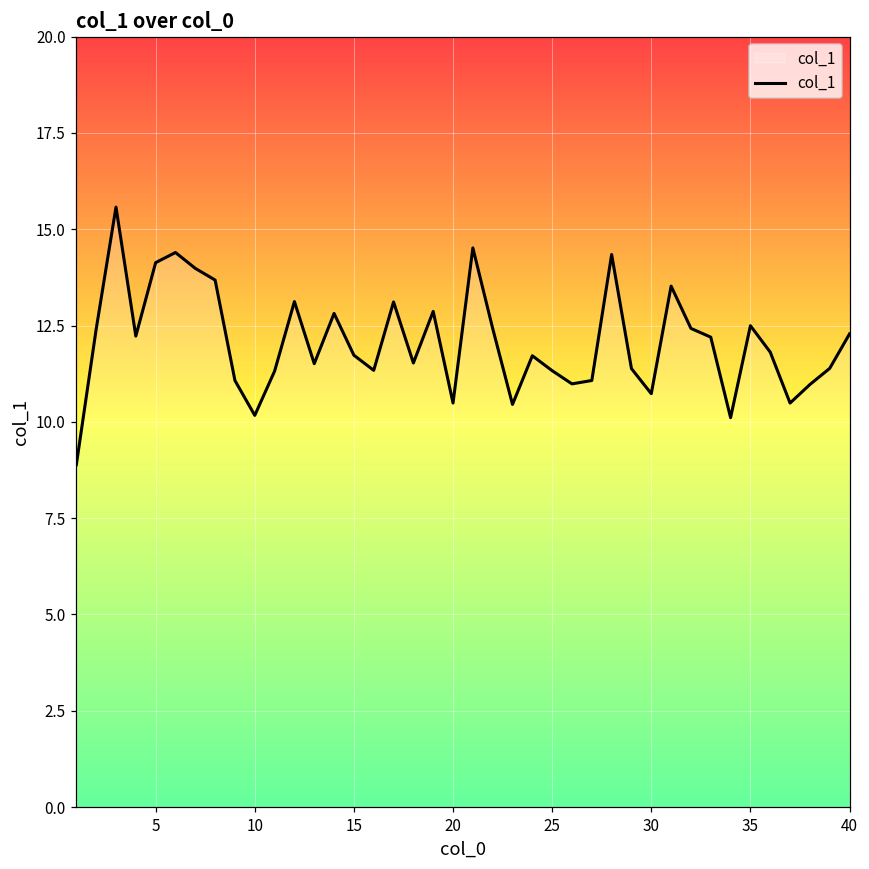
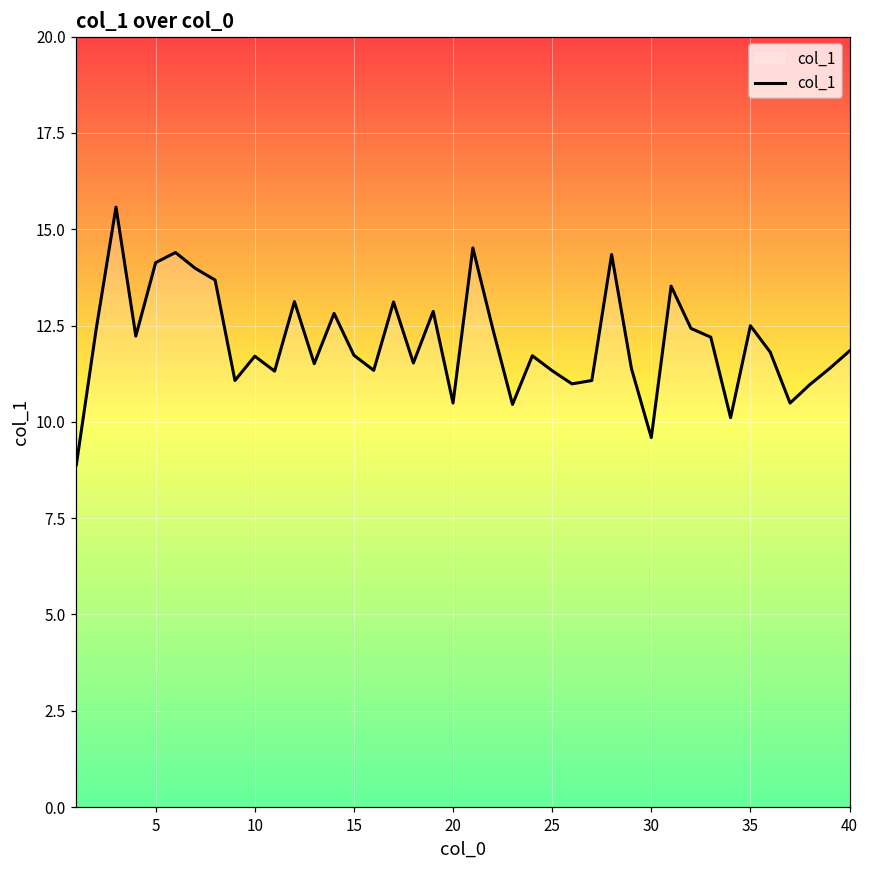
  {
    "5": 14.1,
-   "10": 10.2,
+   "10": 11.7,
    "15": 11.7,
    "20": 10.5,
    "25": 11.3,
-   "30": 10.7,
+   "30": 9.6,
    "35": 12.5,
-   "40": 12.3
+   "40": 11.8
  }
